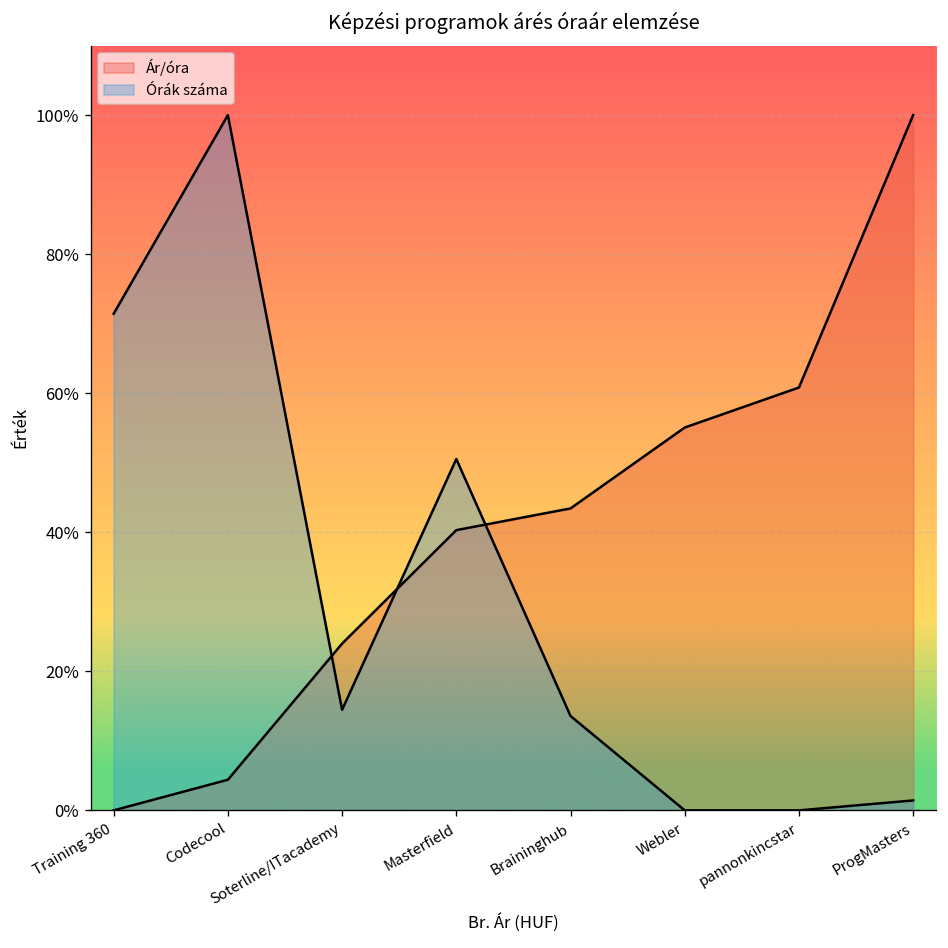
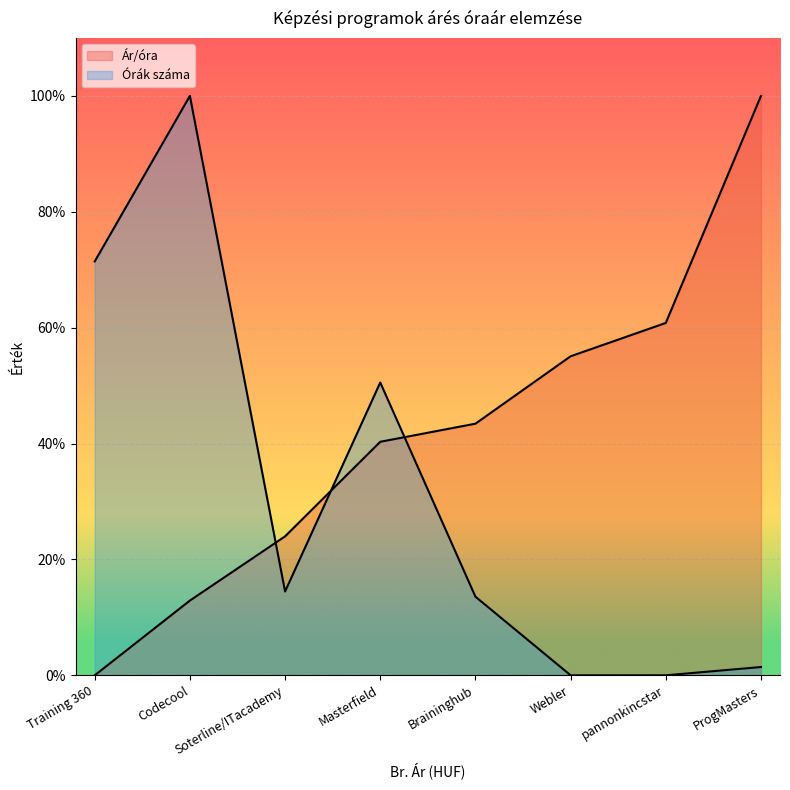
  {
    "Ár/óra": {
      "Training 360": "0%",
-     "Codecool": "4%",
+     "Codecool": "13%",
      "Soterline/ITacademy": "24%",
      "Masterfield": "40%",
      "Braininghub": "43%",
      "Webler": "55%",
      "pannonkincstar": "61%",
      "ProgMasters": "100%"
    },
    "Órák száma": {
      "Training 360": "71%",
      "Codecool": "100%",
      "Soterline/ITacademy": "14%",
      "Masterfield": "51%",
      "Braininghub": "14%",
      "Webler": "0%",
      "pannonkincstar": "0%",
      "ProgMasters": "1%"
    }
  }
